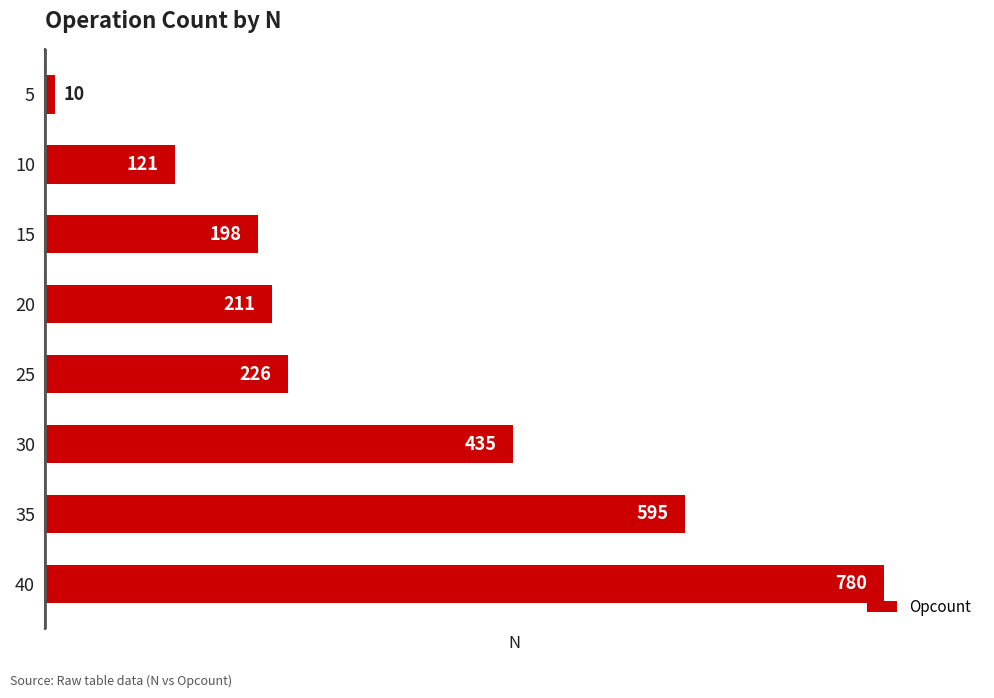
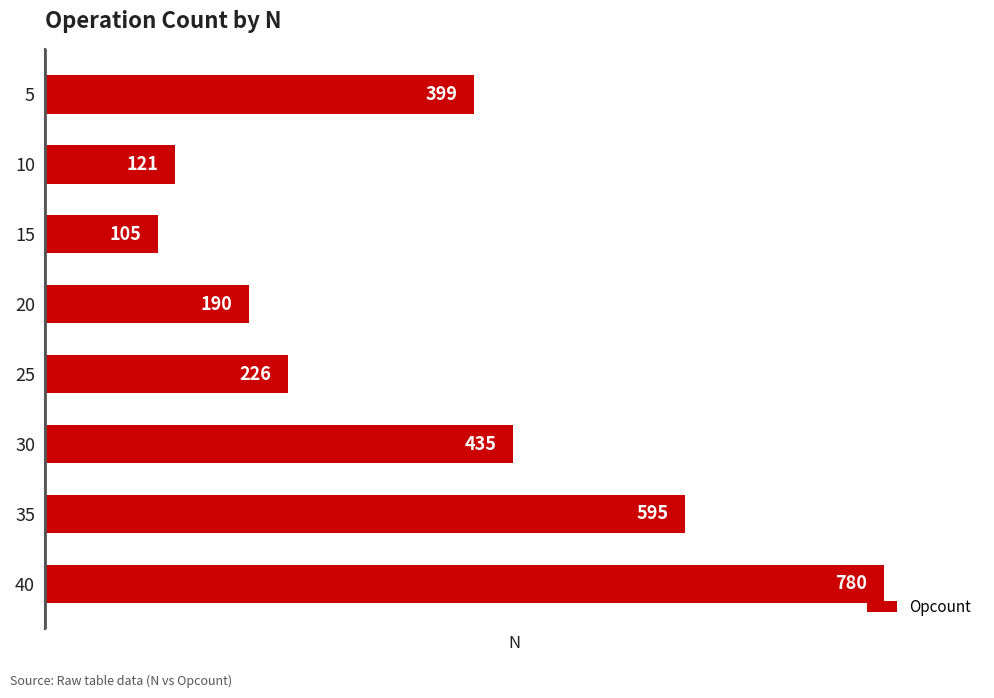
  {
-   "5": 10,
+   "5": 399,
    "10": 121,
-   "15": 198,
-   "20": 211,
+   "15": 105,
+   "20": 190,
    "25": 226,
    "30": 435,
    "35": 595,
    "40": 780
  }
